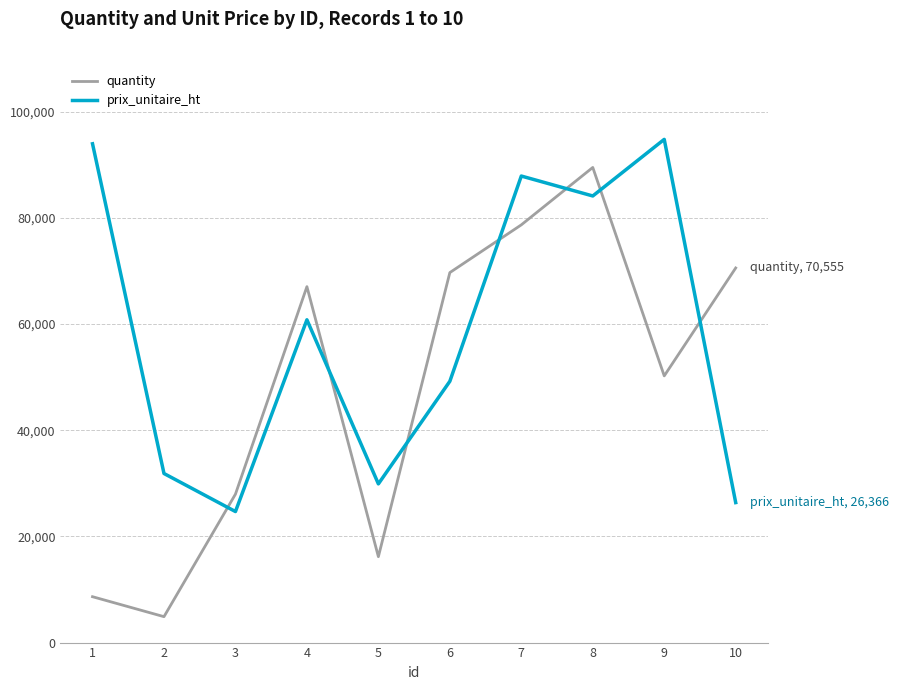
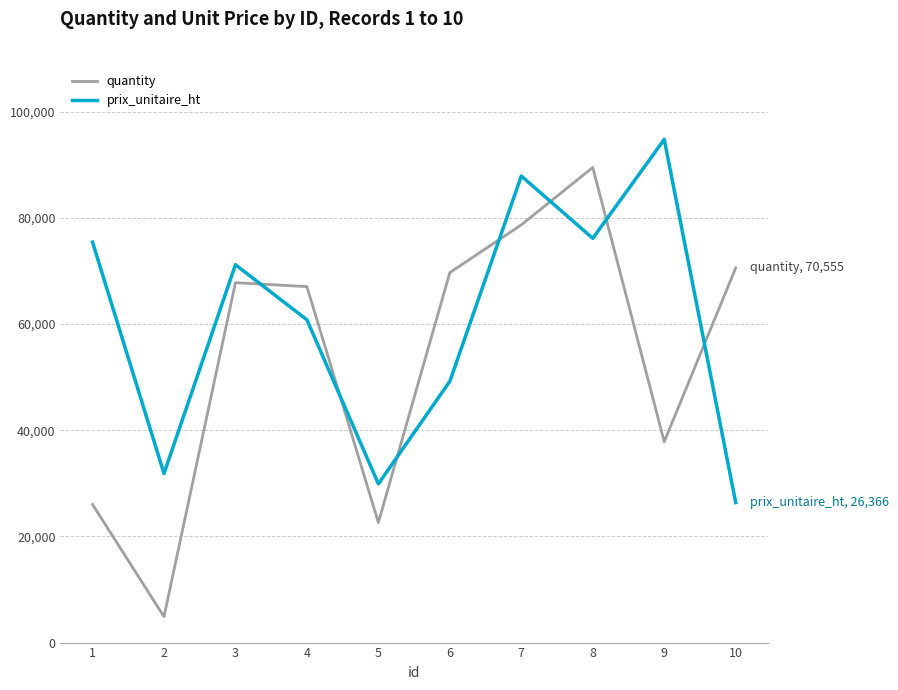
  {
    "quantity": {
-     "1": "9,000",
+     "1": "26,000",
      "2": "5,000",
-     "3": "28,000",
+     "3": "68,000",
      "4": "67,000",
-     "5": "16,000",
+     "5": "23,000",
      "6": "70,000",
      "7": "79,000",
      "8": "89,000",
-     "9": "50,000"
+     "9": "38,000"
    },
    "prix_unitaire_ht": {
-     "1": "94,000",
+     "1": "75,000",
      "2": "32,000",
-     "3": "25,000",
+     "3": "71,000",
      "4": "61,000",
      "5": "30,000",
      "6": "49,000",
      "7": "88,000",
-     "8": "84,000",
+     "8": "76,000",
      "9": "95,000"
    }
  }
